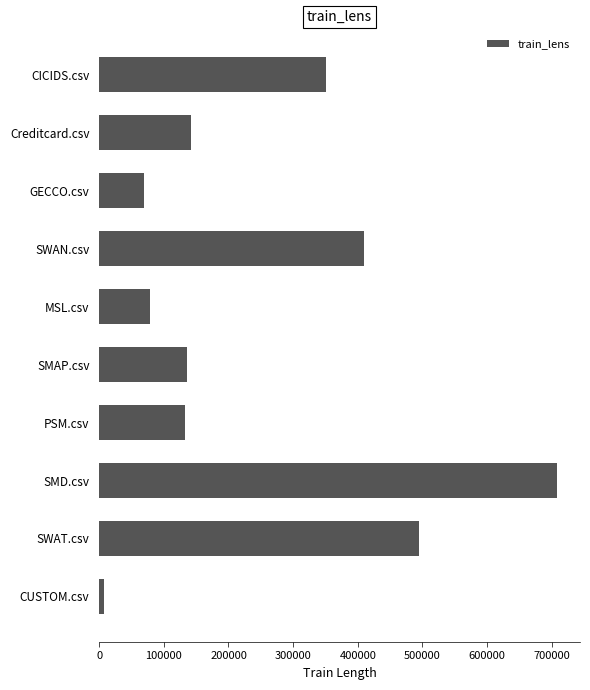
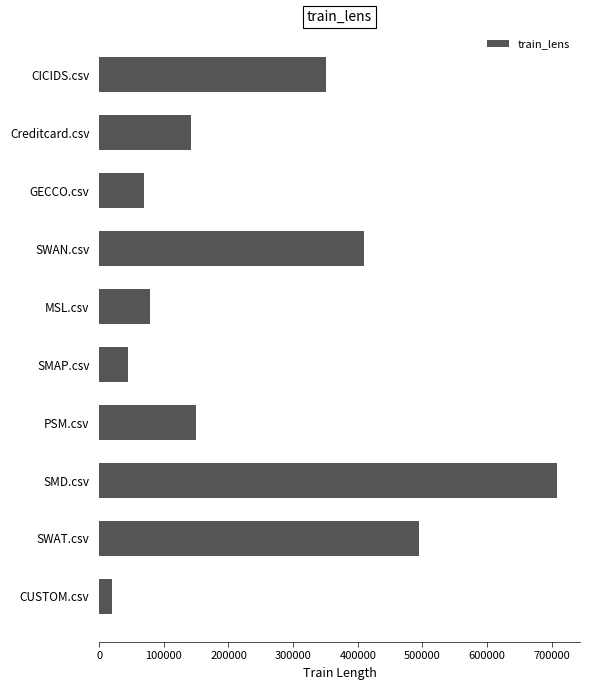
  {
    "CICIDS.csv": 350000,
    "Creditcard.csv": 140000,
    "GECCO.csv": 70000,
    "SWAN.csv": 410000,
    "MSL.csv": 80000,
-   "SMAP.csv": 140000,
-   "PSM.csv": 130000,
+   "SMAP.csv": 40000,
+   "PSM.csv": 150000,
    "SMD.csv": 710000,
    "SWAT.csv": 500000,
-   "CUSTOM.csv": 10000
+   "CUSTOM.csv": 20000
  }
